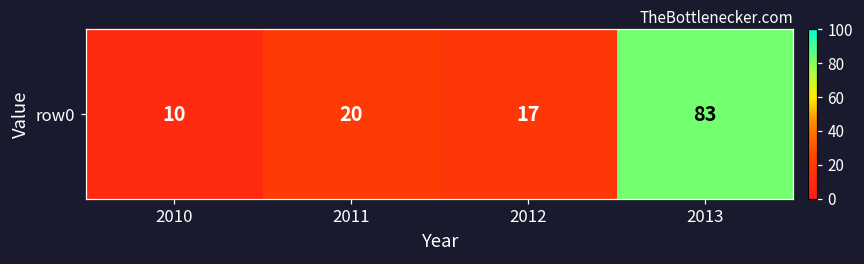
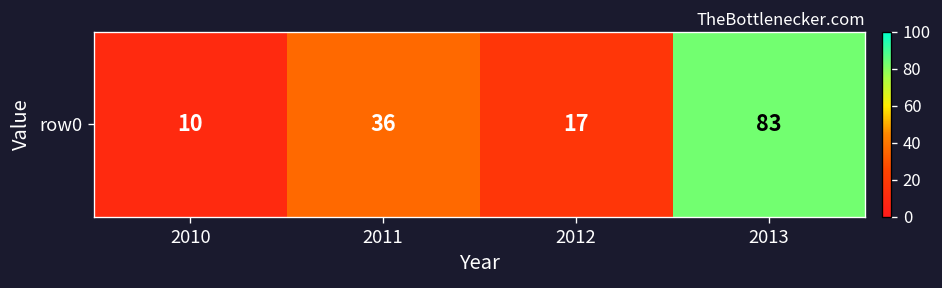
  {
    "row0": {
      "2010": 10,
-     "2011": 20,
+     "2011": 36,
      "2012": 17,
      "2013": 83
    }
  }
